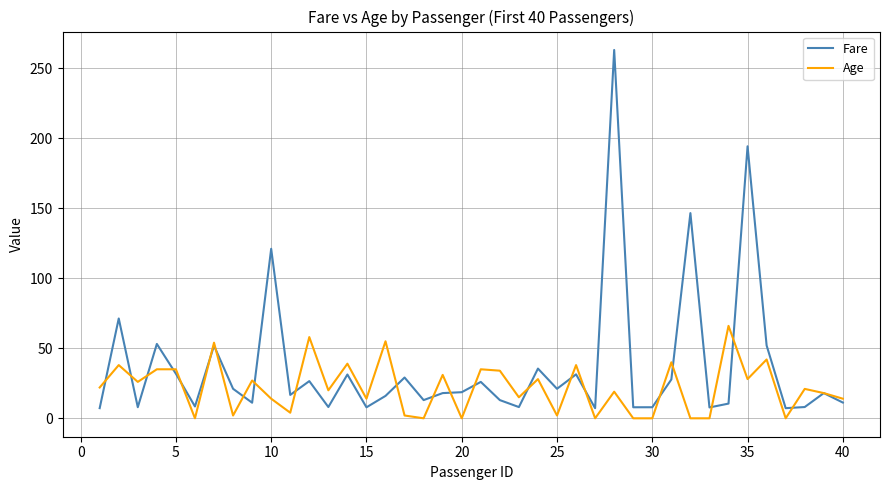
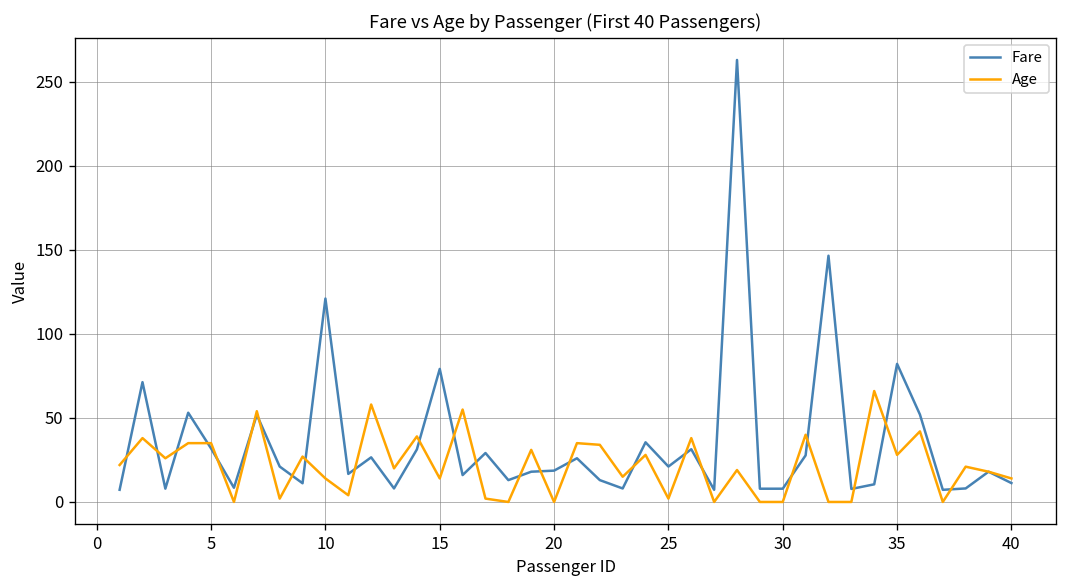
  {
    "Fare": {
      "5": 32,
      "10": 121,
-     "15": 8,
+     "15": 79,
      "20": 19,
      "25": 21,
      "30": 8,
-     "35": 194,
+     "35": 82,
      "40": 11
    },
    "Age": {
      "5": 35,
      "10": 14,
      "15": 14,
      "20": 0,
      "25": 2,
      "30": 0,
      "35": 28,
      "40": 14
    }
  }
